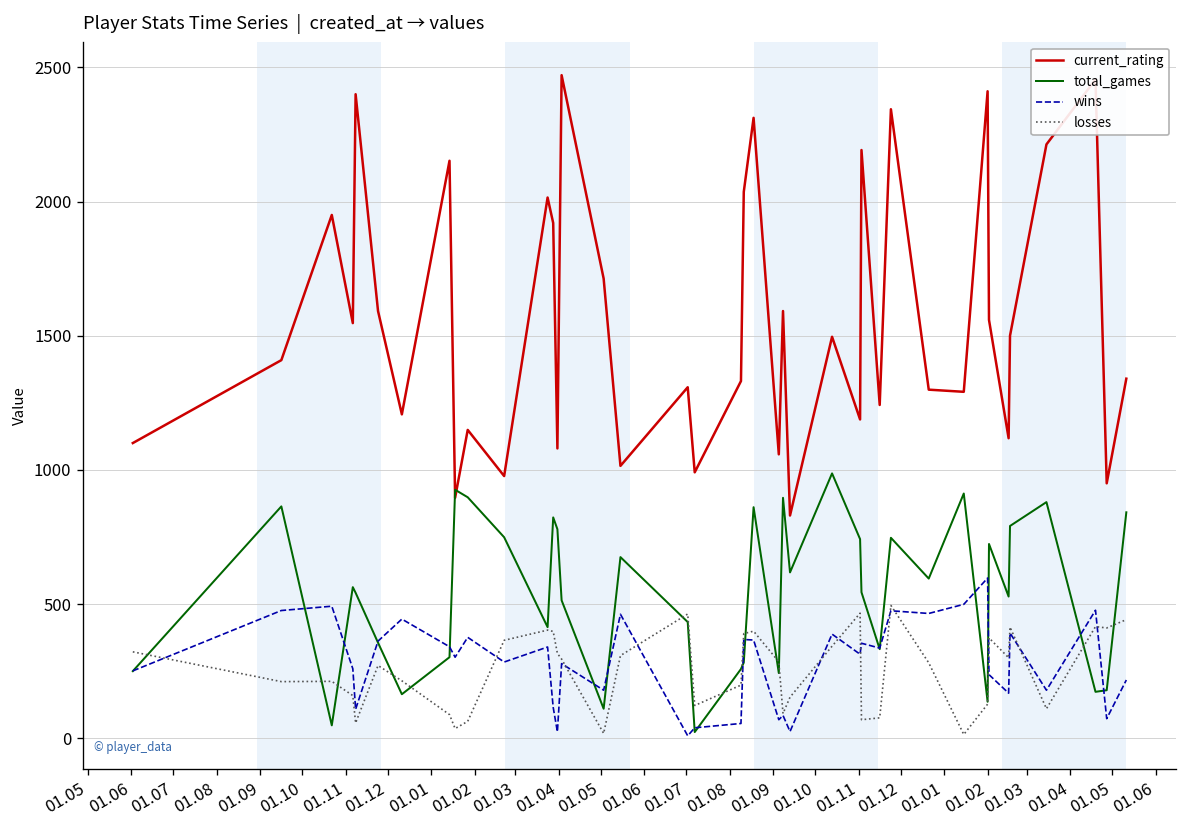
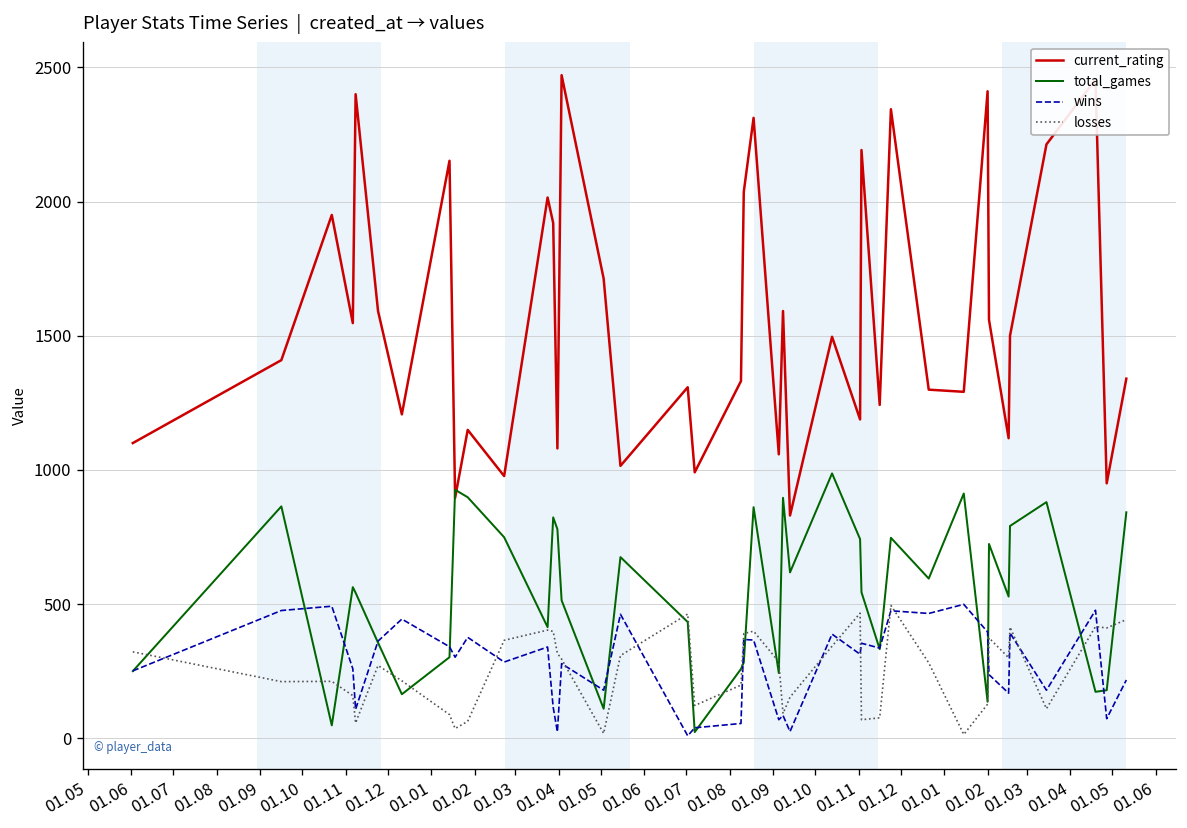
  {
    "current_rating": {
      "01.02": 2410
    },
    "wins": {
-     "01.02": 600
+     "01.02": 400
    }
  }
